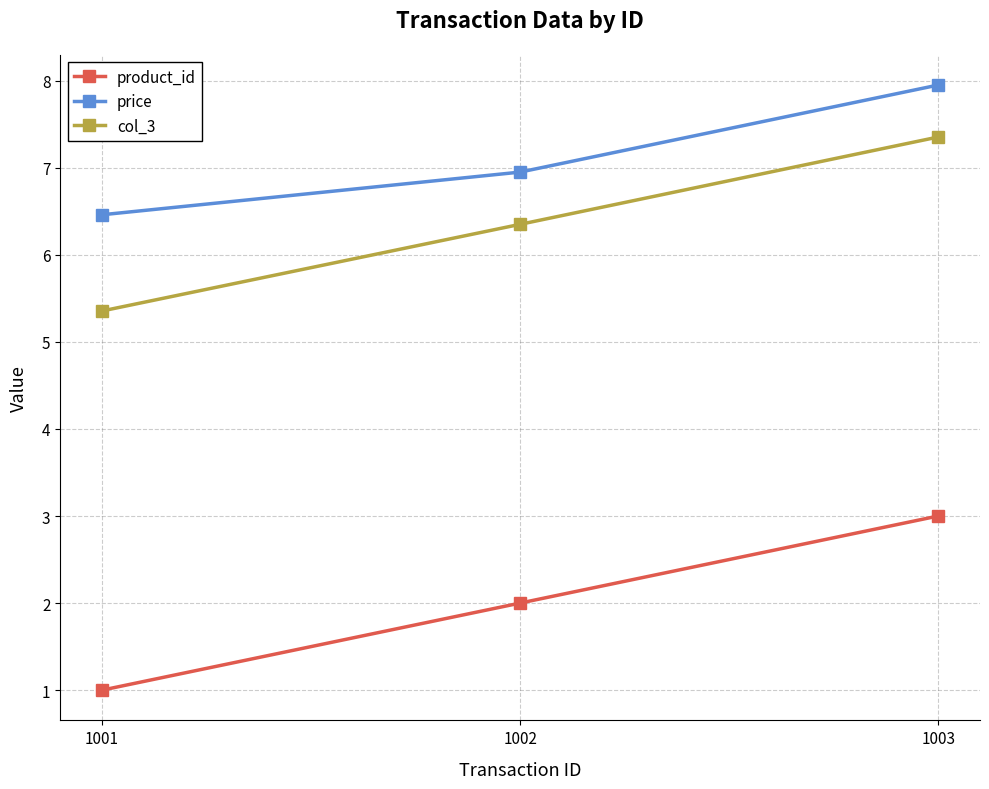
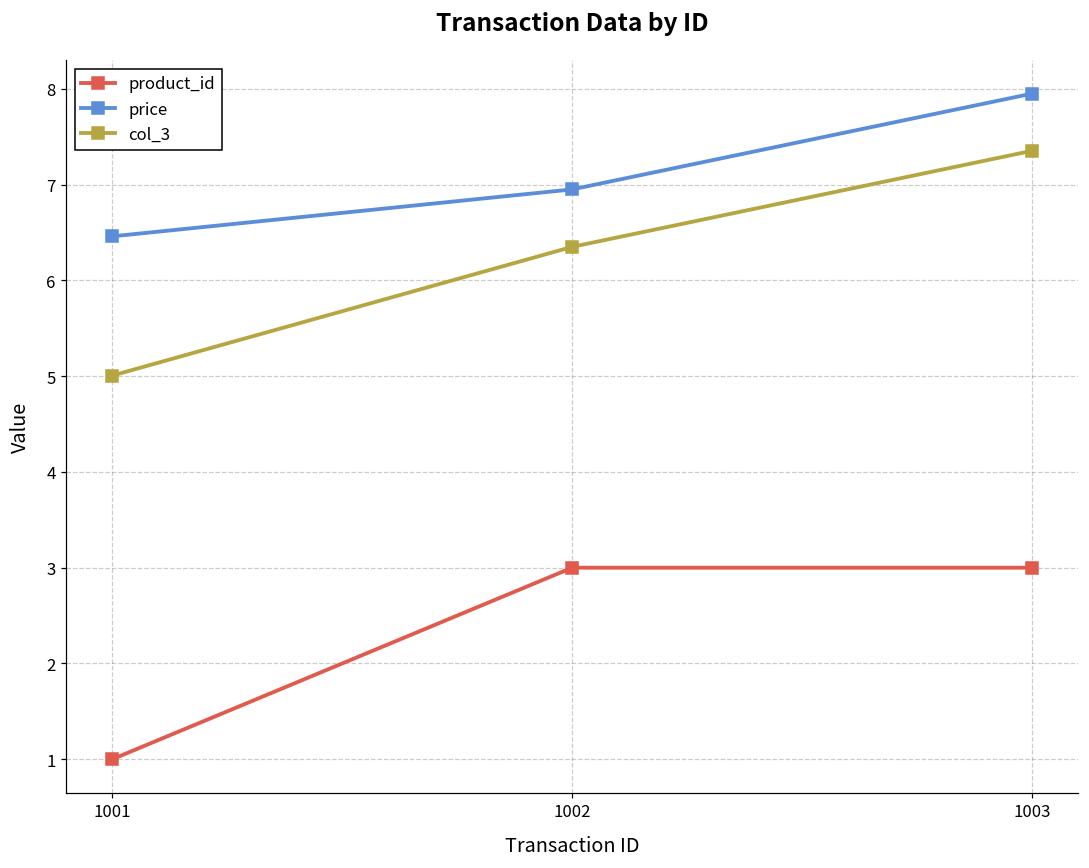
  {
    "product_id": {
      "1001": 1,
-     "1002": 2,
+     "1002": 3,
      "1003": 3
    },
    "price": {
      "1001": 6.5,
      "1002": 7.0,
      "1003": 8.0
    },
    "col_3": {
-     "1001": 5.4,
+     "1001": 5.0,
      "1002": 6.4,
      "1003": 7.4
    }
  }
